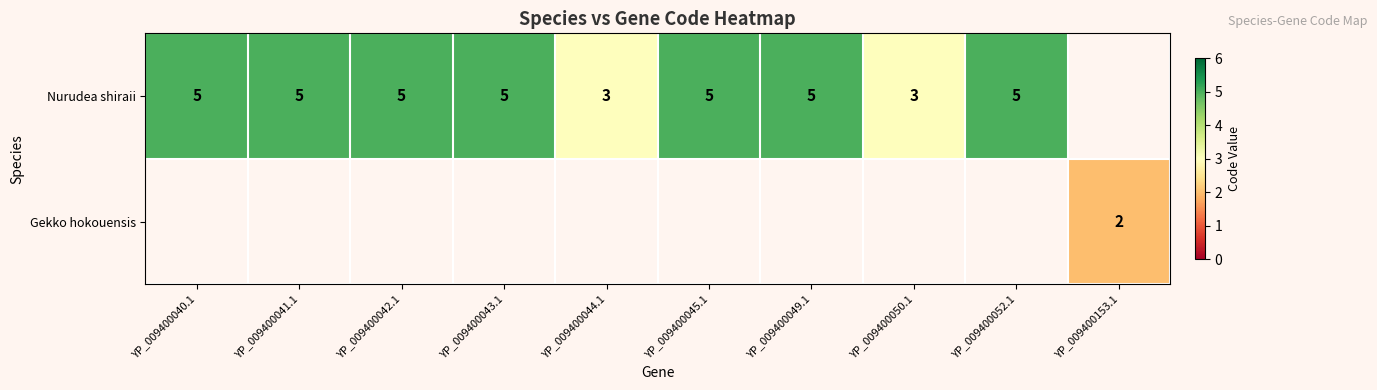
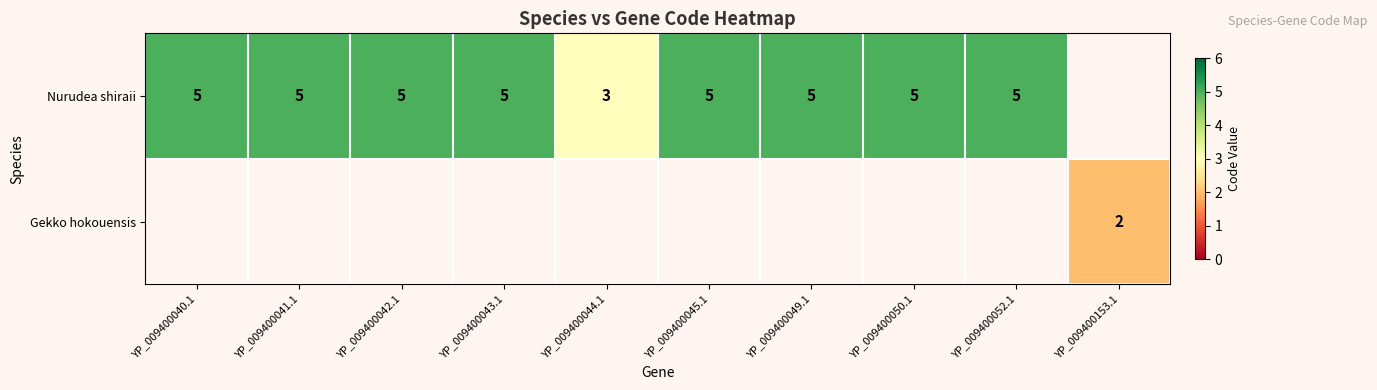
  {
    "Nurudea shiraii": {
      "YP_009400040.1": 5,
      "YP_009400041.1": 5,
      "YP_009400042.1": 5,
      "YP_009400043.1": 5,
      "YP_009400044.1": 3,
      "YP_009400045.1": 5,
      "YP_009400049.1": 5,
-     "YP_009400050.1": 3,
+     "YP_009400050.1": 5,
      "YP_009400052.1": 5
    },
    "Gekko hokouensis": {
      "YP_009400153.1": 2
    }
  }
